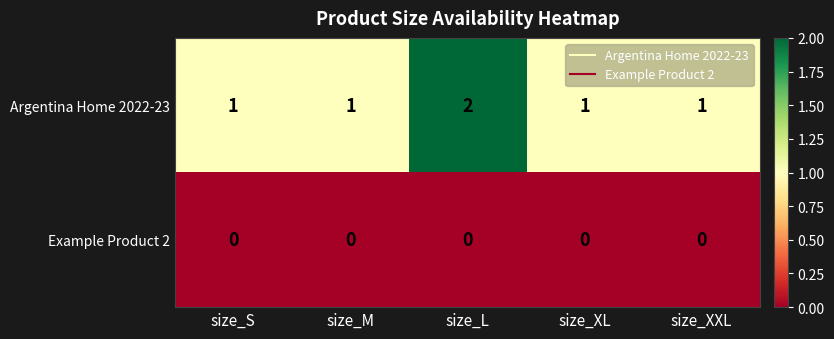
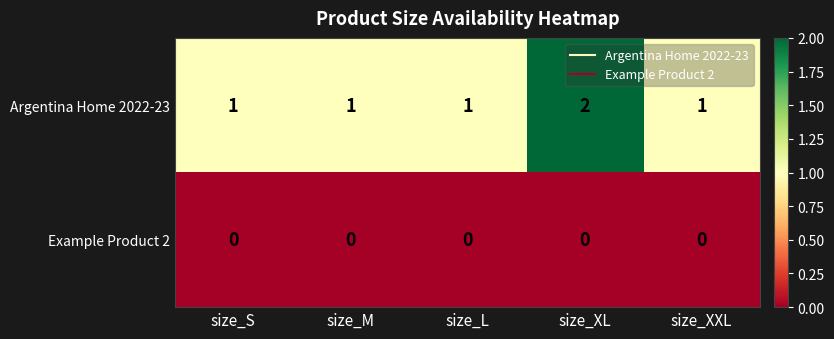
  {
    "Argentina Home 2022-23": {
      "size_S": 1,
      "size_M": 1,
-     "size_L": 2,
-     "size_XL": 1,
+     "size_L": 1,
+     "size_XL": 2,
      "size_XXL": 1
    },
    "Example Product 2": {
      "size_S": 0,
      "size_M": 0,
      "size_L": 0,
      "size_XL": 0,
      "size_XXL": 0
    }
  }
